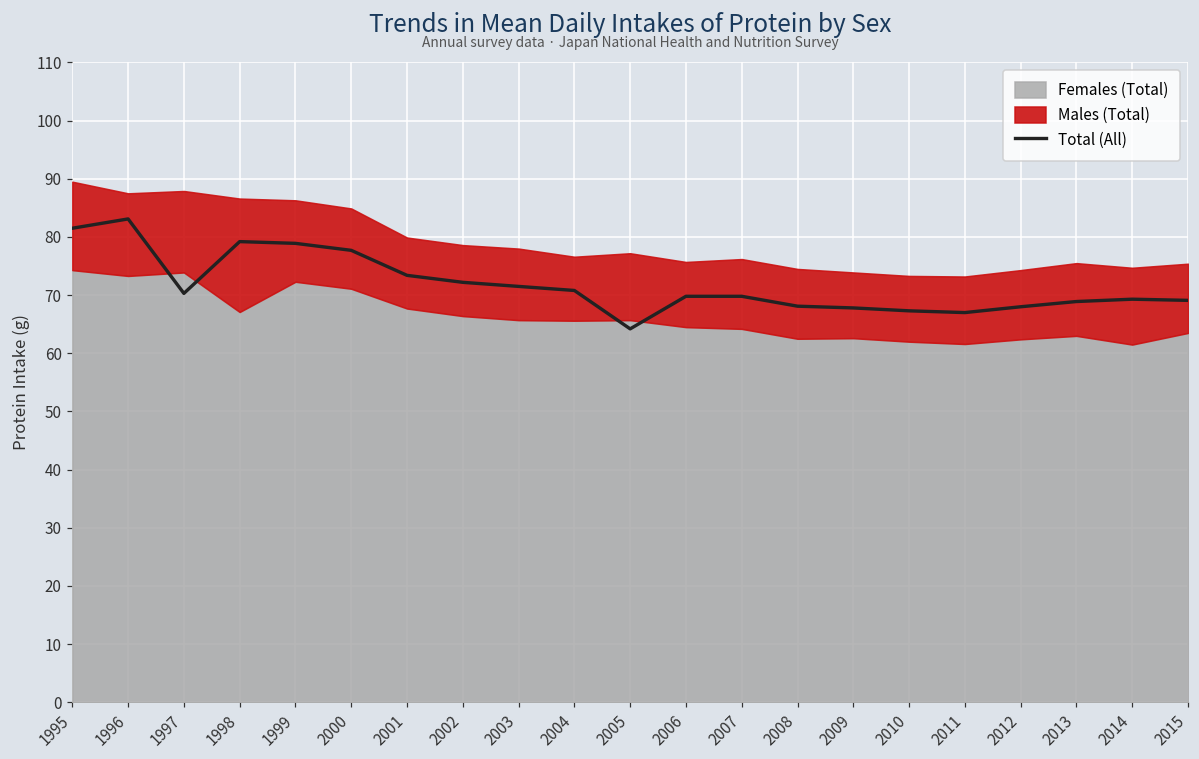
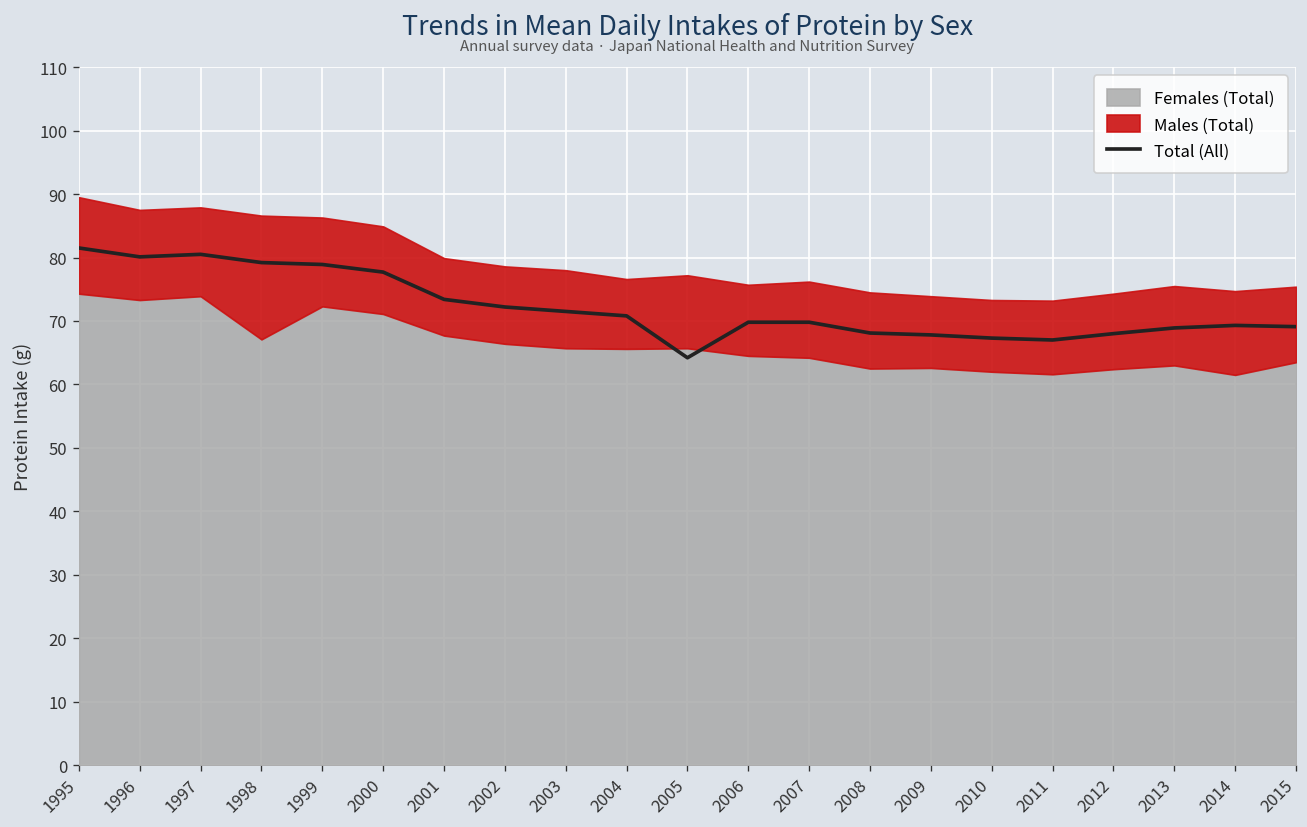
  {
    "Total (All)": {
      "1995": 82,
-     "1996": 83,
-     "1997": 70,
+     "1996": 80,
+     "1997": 81,
      "1998": 79,
      "1999": 79,
      "2000": 78,
      "2001": 73,
      "2002": 72,
      "2003": 72,
      "2004": 71,
      "2005": 64,
      "2006": 70,
      "2007": 70,
      "2008": 68,
      "2009": 68,
      "2010": 67,
      "2011": 67,
      "2012": 68,
      "2013": 69,
      "2014": 69,
      "2015": 69
    },
    "Females (Total)": {
      "1995": 74,
      "1996": 73,
      "1997": 74,
      "1998": 67,
      "1999": 72,
      "2000": 71,
      "2001": 68,
      "2002": 66,
      "2003": 66,
      "2004": 66,
      "2005": 66,
      "2006": 65,
      "2007": 64,
      "2008": 63,
      "2009": 63,
      "2010": 62,
      "2011": 62,
      "2012": 62,
      "2013": 63,
      "2014": 62,
      "2015": 64
    }
  }
